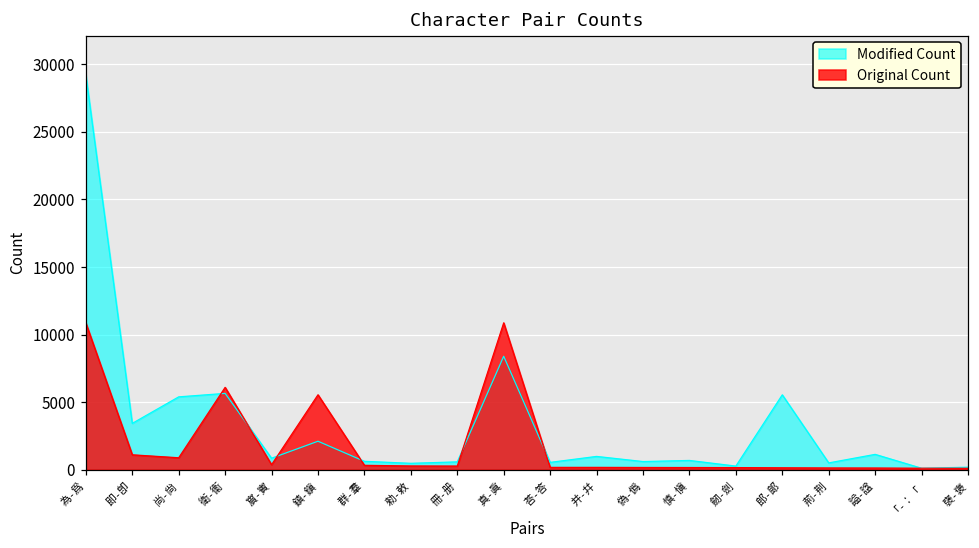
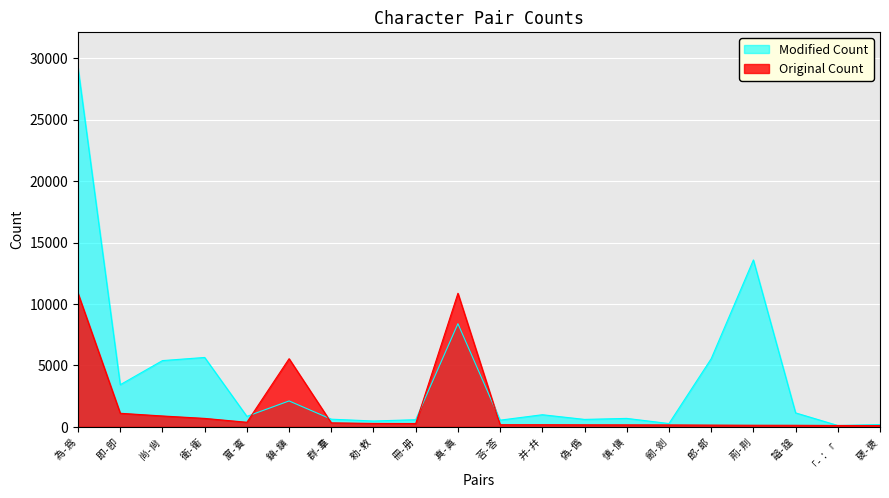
  {
    "Modified Count": {
      "為-爲": 29200,
      "即-卽": 3400,
      "尚-尙": 5400,
      "衛-衞": 5600,
      "賔-賓": 900,
      "鎮-鎭": 2100,
      "群-羣": 600,
      "冊-册": 600,
      "真-眞": 8400,
      "荅-答": 500,
      "并-幷": 1000,
      "偽-僞": 600,
      "慎-愼": 700,
      "郎-郞": 5500,
-     "荊-荆": 500,
+     "荊-荆": 13600,
      "謚-諡": 1100
    },
    "Original Count": {
      "為-爲": 10900,
      "即-卽": 1100,
      "尚-尙": 900,
-     "衛-衞": 6100,
+     "衛-衞": 700,
      "賔-賓": 400,
      "鎮-鎭": 5500,
      "群-羣": 300,
      "冊-册": 300,
      "真-眞": 10900,
      "荅-答": 200,
      "并-幷": 200,
      "偽-僞": 200,
      "慎-愼": 200,
      "郎-郞": 100,
      "荊-荆": 100,
      "謚-諡": 100
    }
  }
